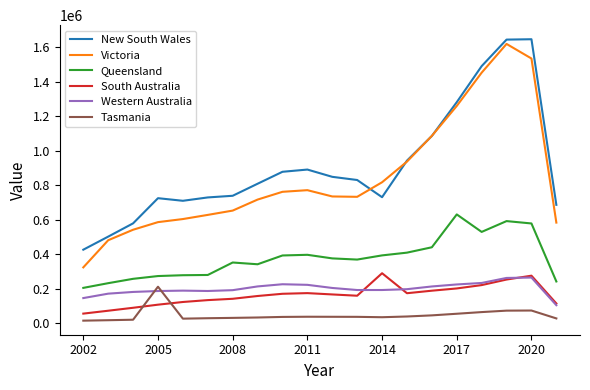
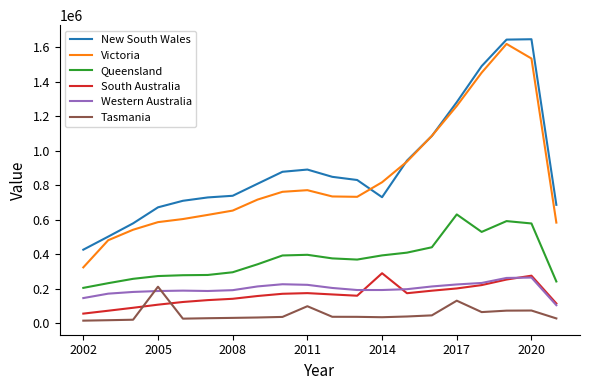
  {
    "New South Wales": {
      "2002": 430000,
-     "2005": 720000,
+     "2005": 670000,
      "2008": 740000,
      "2011": 890000,
      "2014": 730000,
      "2017": 1280000,
      "2020": 1650000
    },
    "Victoria": {
      "2002": 320000,
      "2005": 590000,
      "2008": 650000,
      "2011": 770000,
      "2014": 820000,
      "2017": 1260000,
      "2020": 1540000
    },
    "Queensland": {
      "2002": 200000,
      "2005": 270000,
-     "2008": 350000,
+     "2008": 290000,
      "2011": 400000,
      "2014": 390000,
      "2017": 630000,
      "2020": 580000
    },
    "South Australia": {
      "2002": 50000,
      "2005": 110000,
      "2008": 140000,
      "2011": 170000,
      "2014": 290000,
      "2017": 200000
    },
    "Western Australia": {
      "2002": 140000,
      "2005": 190000,
      "2008": 190000,
      "2011": 220000,
      "2014": 190000,
      "2017": 220000
    },
    "Tasmania": {
      "2002": 10000,
      "2005": 210000,
      "2008": 30000,
-     "2011": 40000,
+     "2011": 100000,
      "2014": 30000,
-     "2017": 50000,
+     "2017": 130000,
      "2020": 70000
    }
  }
